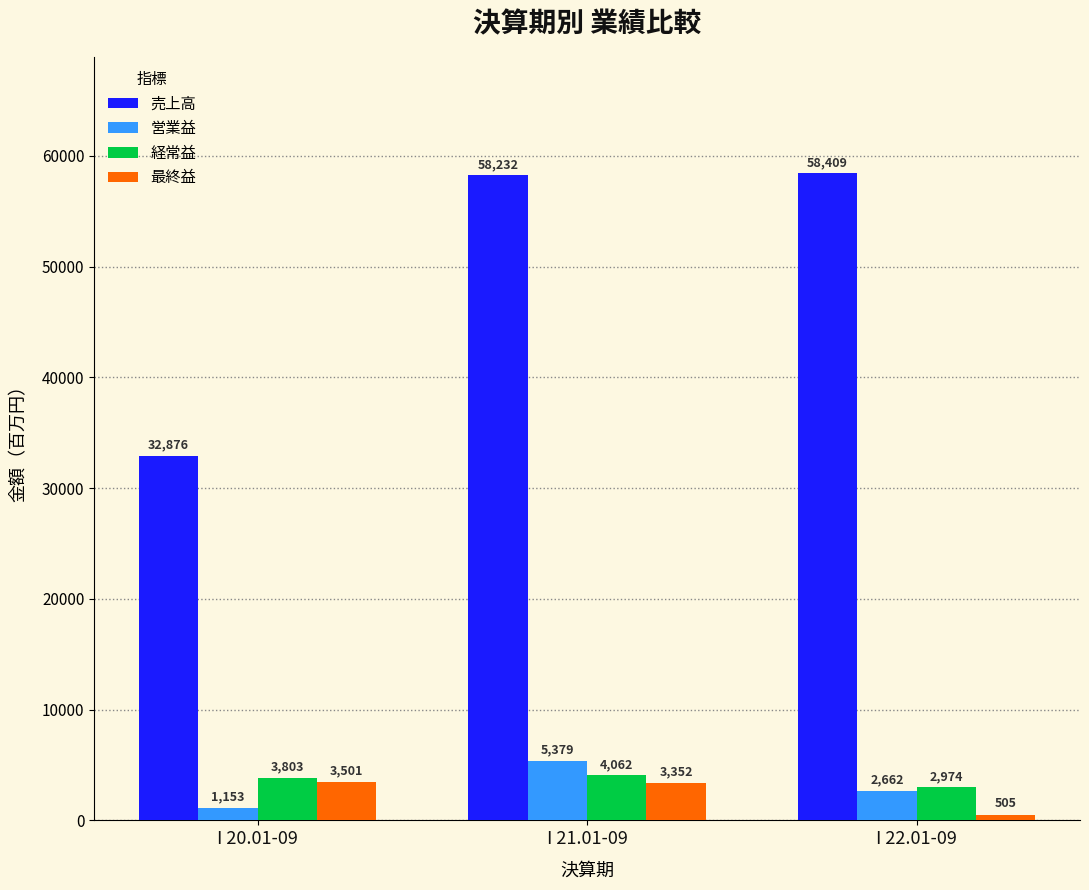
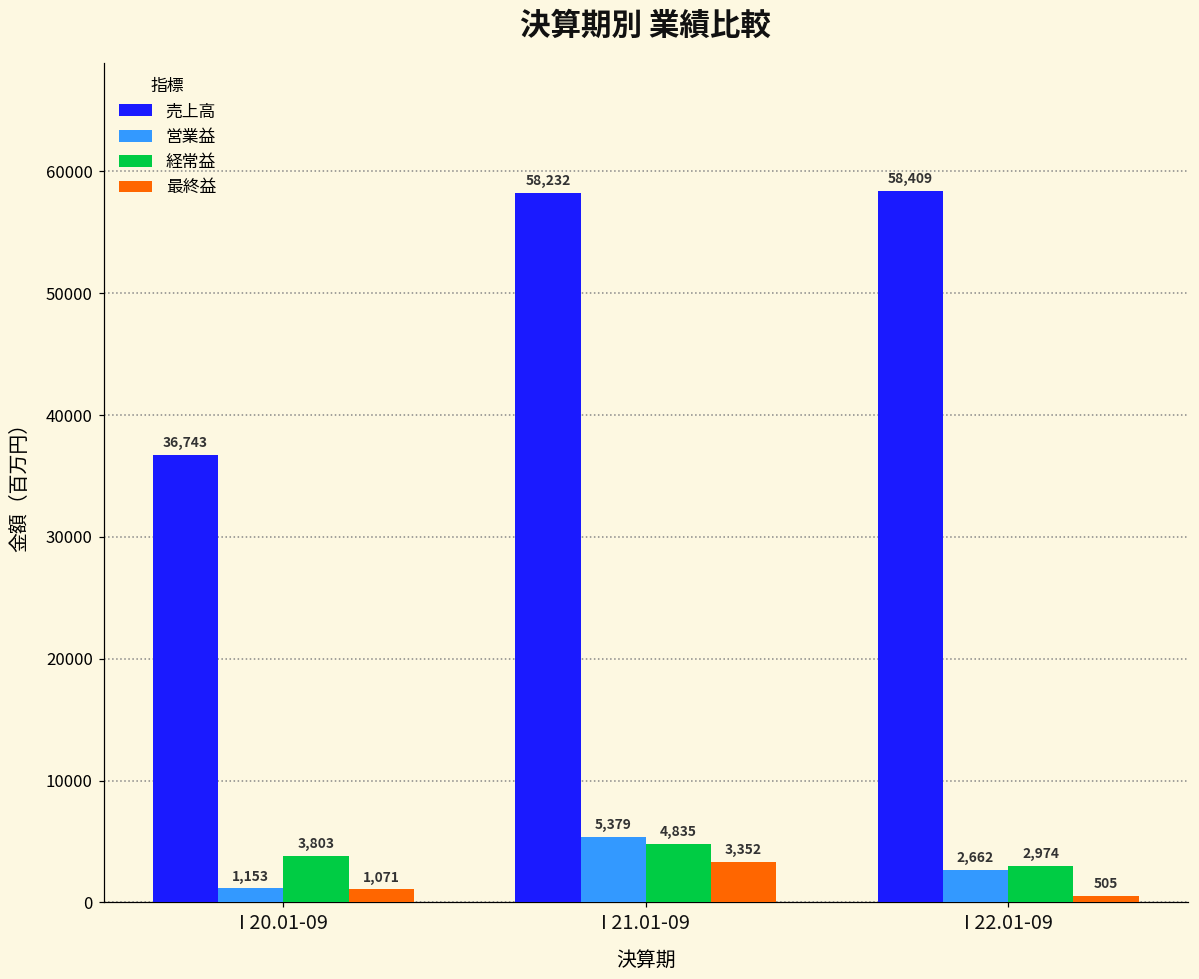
  {
    "売上高": {
-     "I 20.01-09": "32,876",
+     "I 20.01-09": "36,743",
      "I 21.01-09": "58,232",
      "I 22.01-09": "58,409"
    },
    "営業益": {
      "I 20.01-09": "1,153",
      "I 21.01-09": "5,379",
      "I 22.01-09": "2,662"
    },
    "経常益": {
      "I 20.01-09": "3,803",
-     "I 21.01-09": "4,062",
+     "I 21.01-09": "4,835",
      "I 22.01-09": "2,974"
    },
    "最終益": {
-     "I 20.01-09": "3,501",
+     "I 20.01-09": "1,071",
      "I 21.01-09": "3,352",
      "I 22.01-09": "505"
    }
  }
